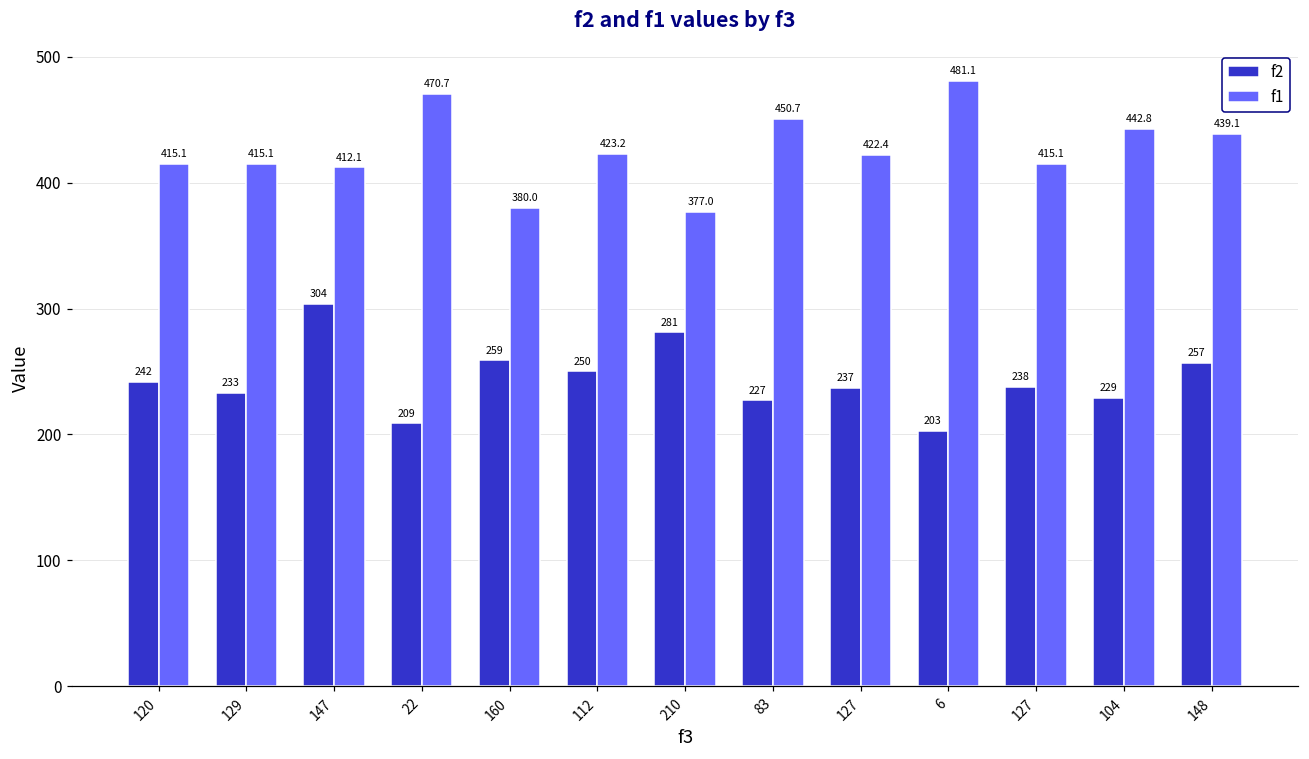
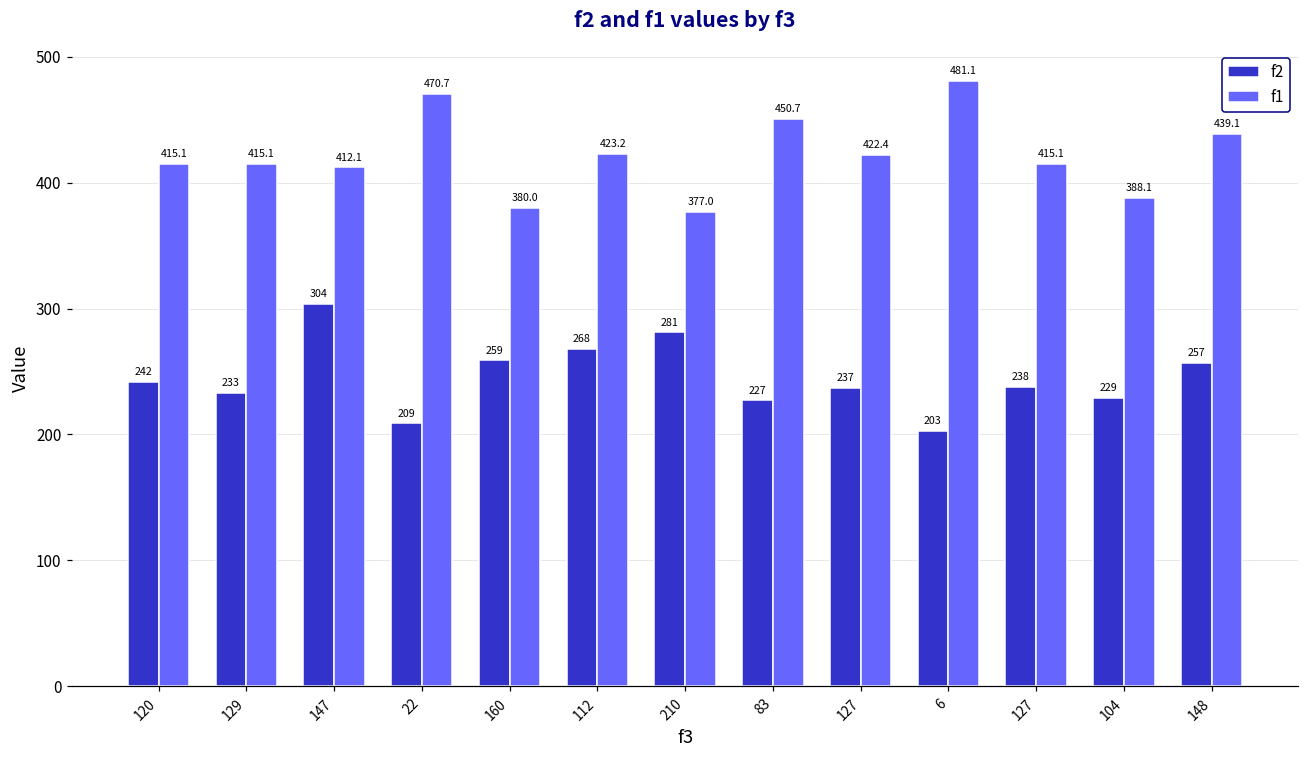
  {
    "f2": {
      "120": 242,
      "129": 233,
      "147": 304,
      "22": 209,
      "160": 259,
-     "112": 250,
+     "112": 268,
      "210": 281,
      "83": 227,
      "6": 203,
      "104": 229,
      "148": 257
    },
    "f1": {
      "120": 415.1,
      "129": 415.1,
      "147": 412.1,
      "22": 470.7,
      "160": 380.0,
      "112": 423.2,
      "210": 377.0,
      "83": 450.7,
      "6": 481.1,
-     "104": 442.8,
+     "104": 388.1,
      "148": 439.1
    }
  }
